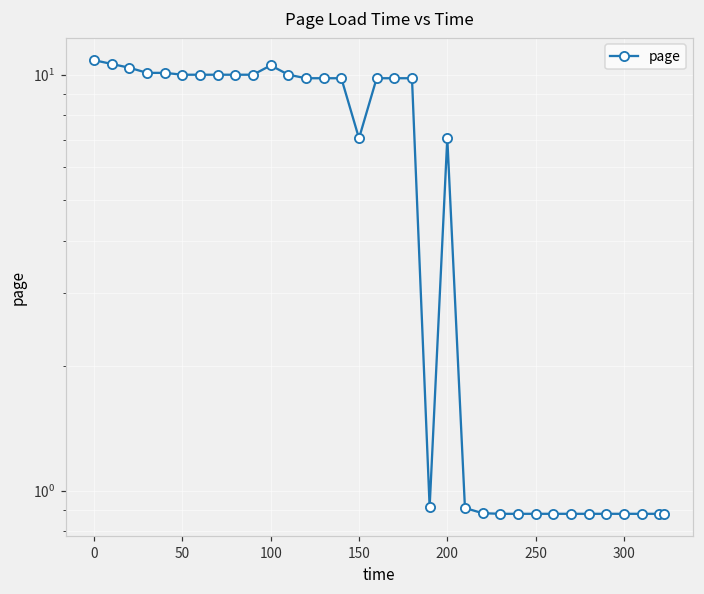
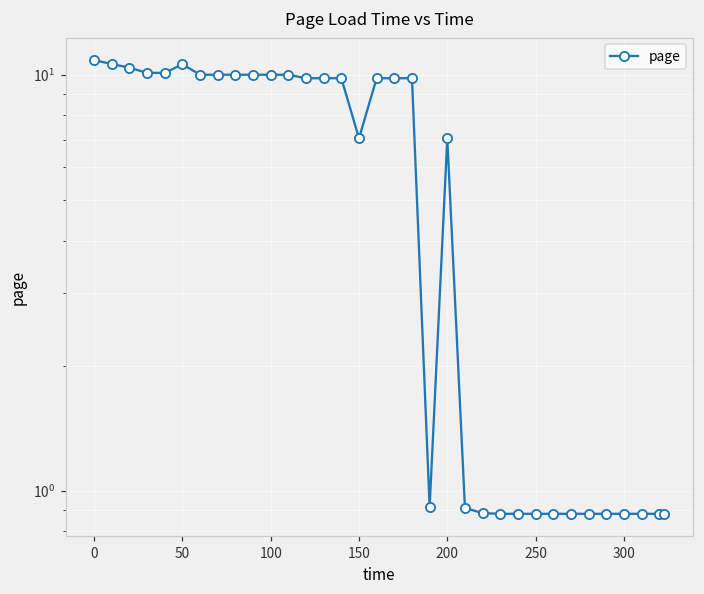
  {
    "0": 10.9,
-   "50": 10.0,
-   "100": 10.6,
+   "50": 10.6,
+   "100": 10.0,
    "150": 7.1,
    "200": 7.1,
    "250": 0.88,
    "300": 0.88
  }
